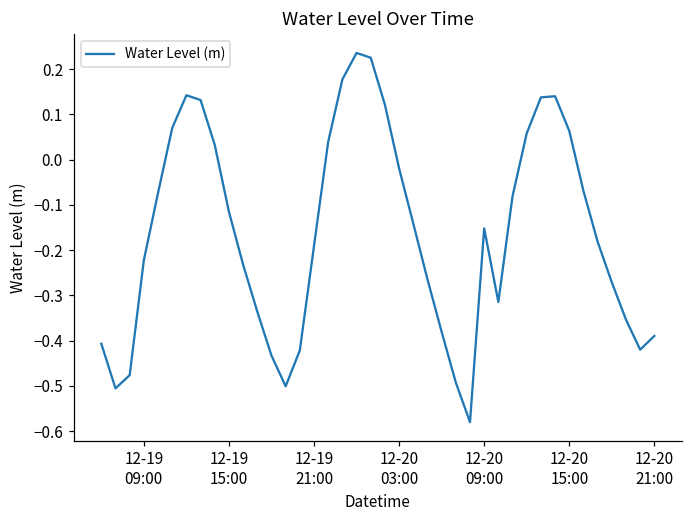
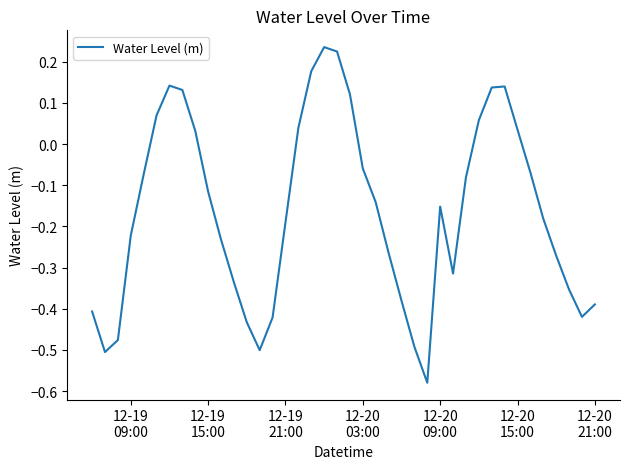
  {
    "12-19 09:00": -0.22,
    "12-19 15:00": -0.12,
    "12-19 21:00": -0.19,
-   "12-20 03:00": -0.02,
+   "12-20 03:00": -0.06,
    "12-20 09:00": -0.15,
-   "12-20 15:00": 0.06,
+   "12-20 15:00": 0.04,
    "12-20 21:00": -0.39
  }
